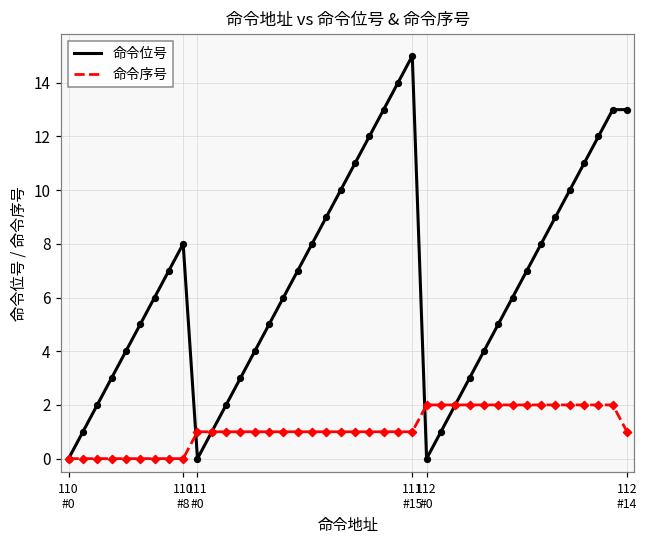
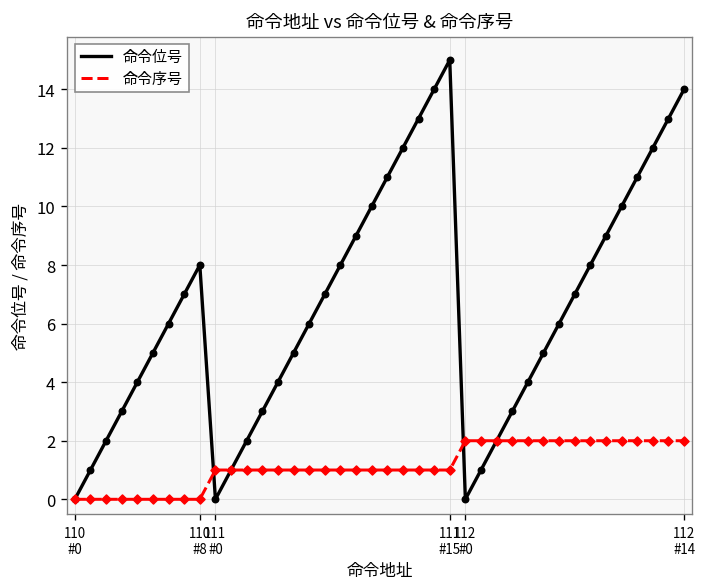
  {
    "命令位号": {
-     "112 #14": 13
+     "112 #14": 14
    },
    "命令序号": {
-     "112 #14": 1
+     "112 #14": 2
    }
  }
